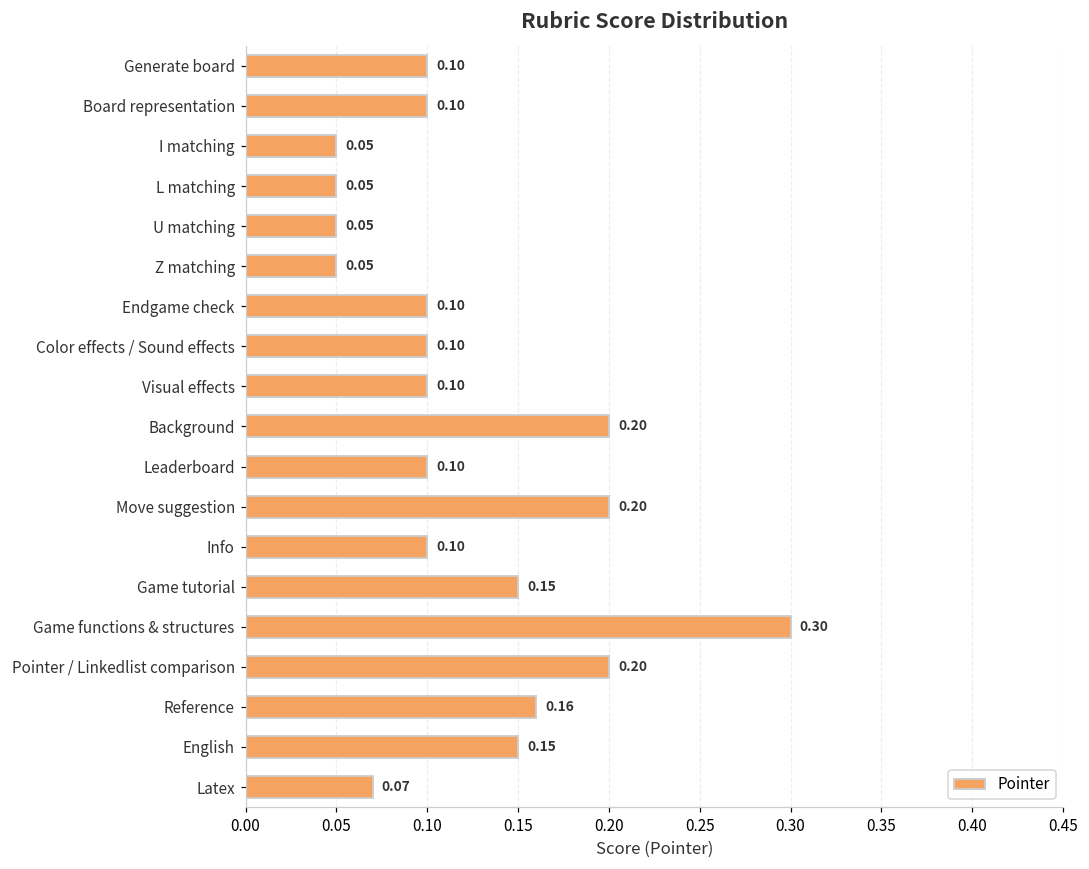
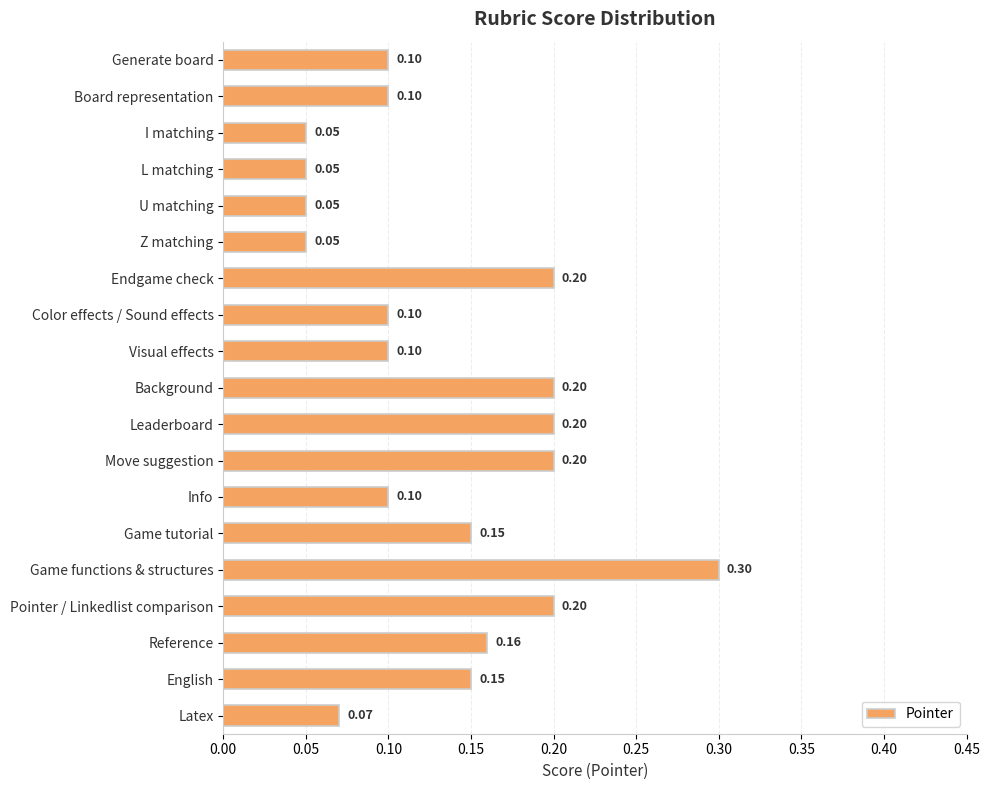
  {
    "Generate board": 0.10,
    "Board representation": 0.10,
    "I matching": 0.05,
    "L matching": 0.05,
    "U matching": 0.05,
    "Z matching": 0.05,
-   "Endgame check": 0.10,
+   "Endgame check": 0.20,
    "Color effects / Sound effects": 0.10,
    "Visual effects": 0.10,
    "Background": 0.20,
-   "Leaderboard": 0.10,
+   "Leaderboard": 0.20,
    "Move suggestion": 0.20,
    "Info": 0.10,
    "Game tutorial": 0.15,
    "Game functions & structures": 0.30,
    "Pointer / Linkedlist comparison": 0.20,
    "Reference": 0.16,
    "English": 0.15,
    "Latex": 0.07
  }
